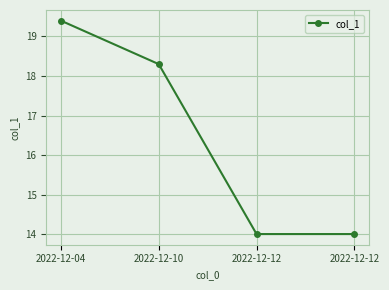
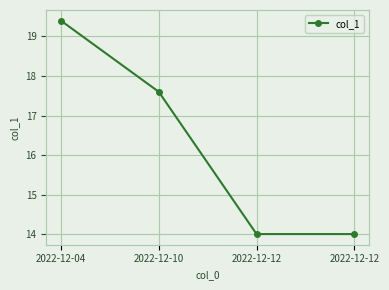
  {
    "2022-12-04": 19.4,
-   "2022-12-10": 18.3
+   "2022-12-10": 17.6
  }
